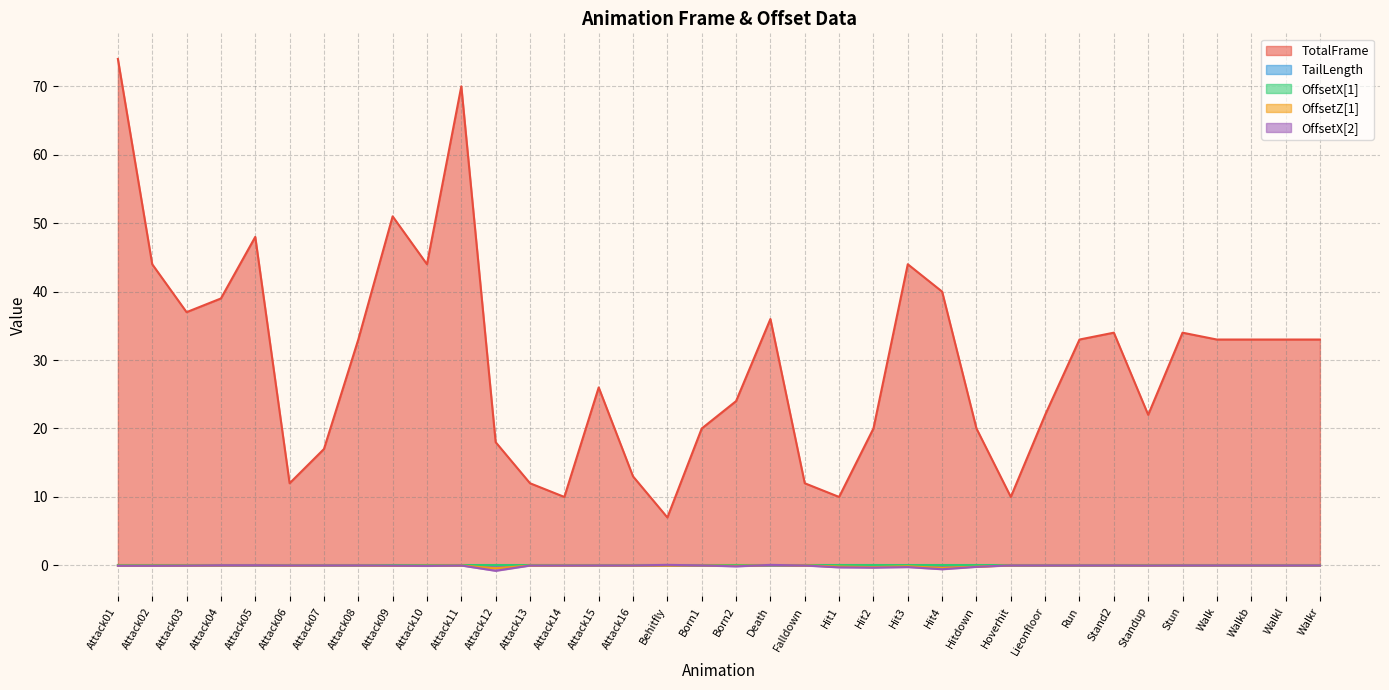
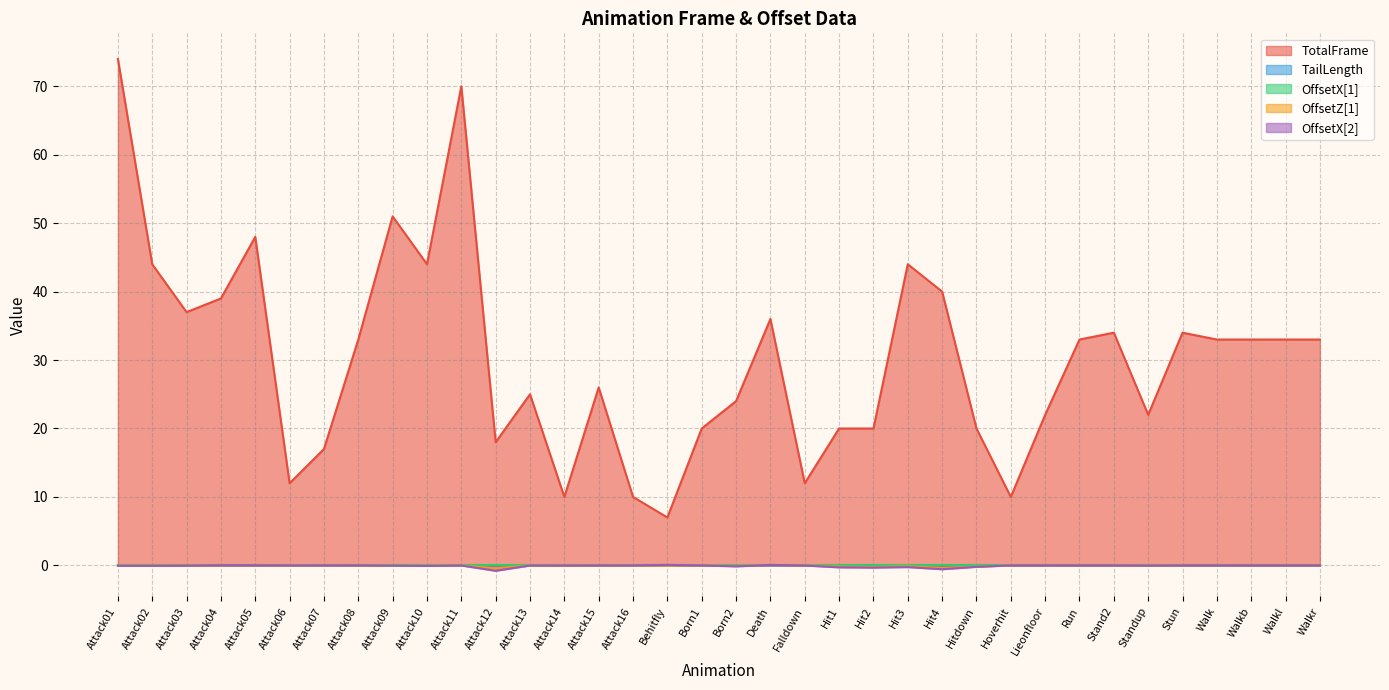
  {
    "TotalFrame": {
      "Attack01": 74,
      "Attack02": 44,
      "Attack03": 37,
      "Attack04": 39,
      "Attack05": 48,
      "Attack06": 12,
      "Attack07": 17,
      "Attack08": 33,
      "Attack09": 51,
      "Attack10": 44,
      "Attack11": 70,
      "Attack12": 18,
-     "Attack13": 12,
+     "Attack13": 25,
      "Attack14": 10,
      "Attack15": 26,
-     "Attack16": 13,
+     "Attack16": 10,
      "Behitfly": 7,
      "Born1": 20,
      "Born2": 24,
      "Death": 36,
      "Falldown": 12,
-     "Hit1": 10,
+     "Hit1": 20,
      "Hit2": 20,
      "Hit3": 44,
      "Hit4": 40,
      "Hitdown": 20,
      "Hoverhit": 10,
      "Lieonfloor": 22,
      "Run": 33,
      "Stand2": 34,
      "Standup": 22,
      "Stun": 34,
      "Walk": 33,
      "Walkb": 33,
      "Walkl": 33,
      "Walkr": 33
    }
  }
